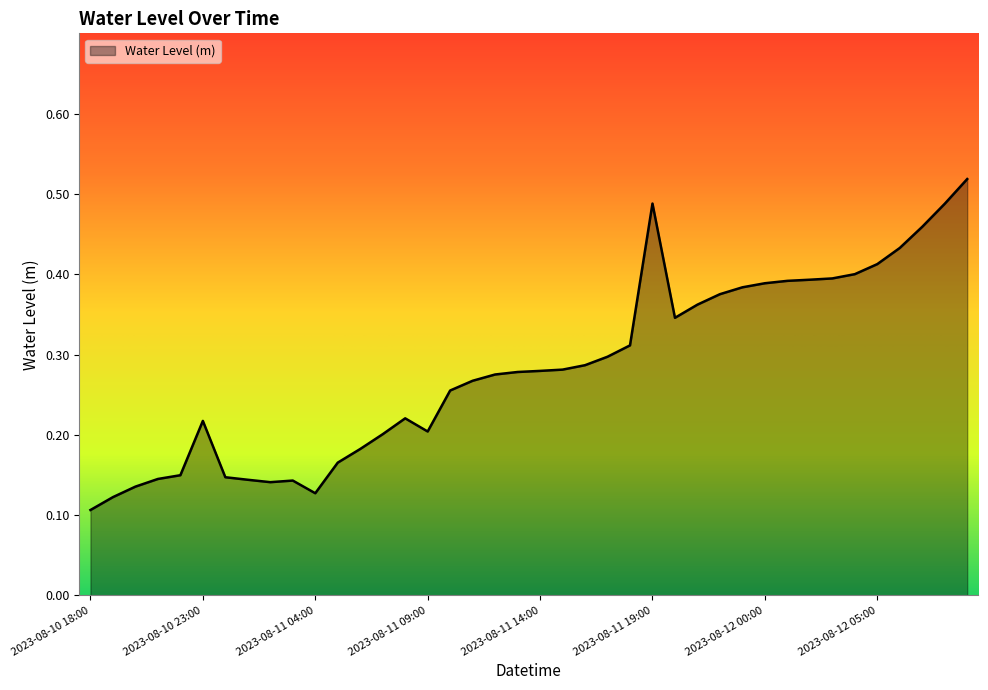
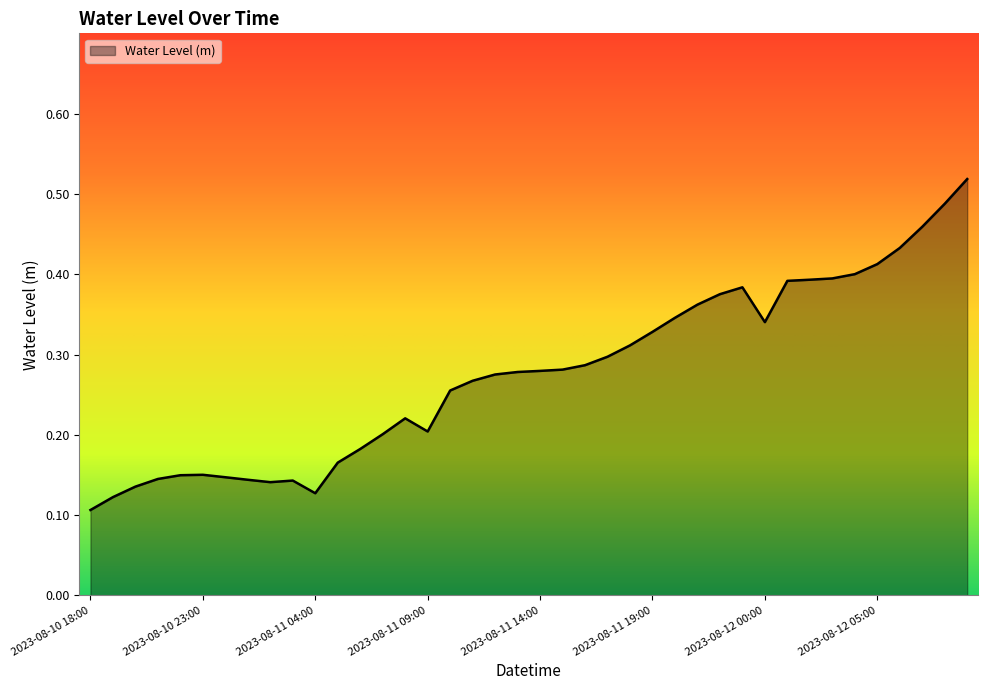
  {
    "2023-08-10 18:00": 0.11,
-   "2023-08-10 23:00": 0.22,
+   "2023-08-10 23:00": 0.15,
    "2023-08-11 04:00": 0.13,
    "2023-08-11 09:00": 0.20,
    "2023-08-11 14:00": 0.28,
-   "2023-08-11 19:00": 0.49,
-   "2023-08-12 00:00": 0.39,
+   "2023-08-11 19:00": 0.33,
+   "2023-08-12 00:00": 0.34,
    "2023-08-12 05:00": 0.41
  }
